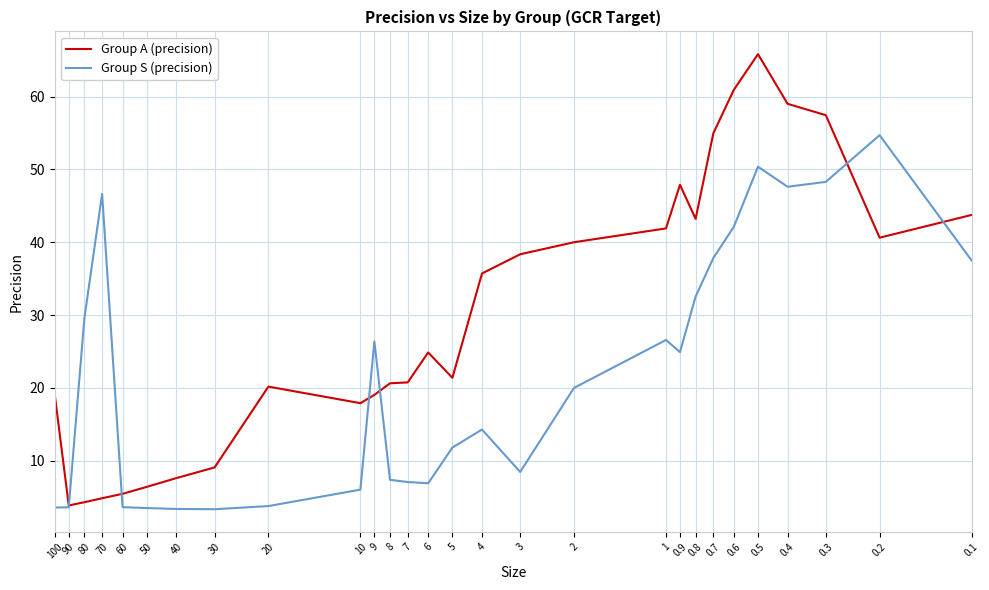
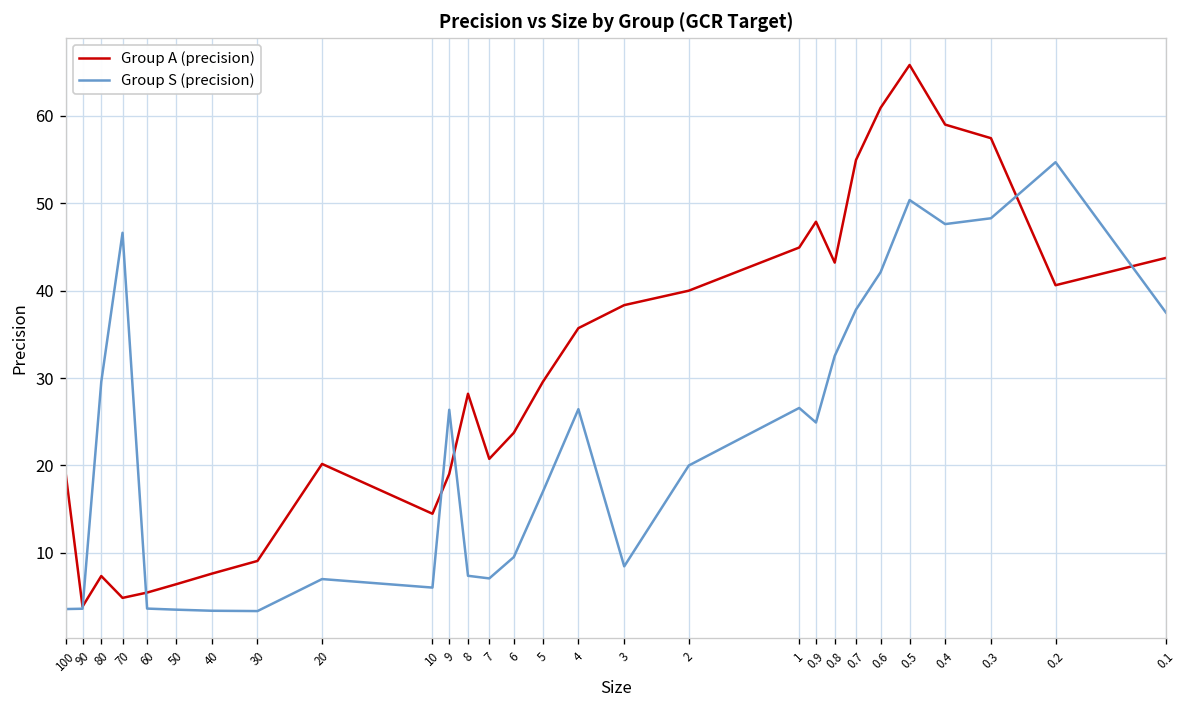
  {
    "Group A (precision)": {
      "100": 19,
-     "80": 4,
+     "80": 7,
      "70": 5,
      "60": 5,
      "50": 6,
      "40": 8,
      "30": 9,
      "20": 20,
-     "10": 18,
+     "10": 14,
      "9": 19,
-     "8": 21,
+     "8": 28,
      "7": 21,
-     "6": 25,
-     "5": 21,
+     "6": 24,
+     "5": 30,
      "4": 36,
      "3": 38,
      "2": 40,
-     "1": 42,
+     "1": 45,
      "0.9": 48,
      "0.8": 43,
      "0.7": 55,
      "0.6": 61,
      "0.5": 66,
      "0.4": 59,
      "0.3": 57,
      "0.2": 41,
      "0.1": 44
    },
    "Group S (precision)": {
      "100": 4,
      "80": 30,
      "70": 47,
      "60": 4,
      "50": 4,
      "40": 3,
      "30": 3,
-     "20": 4,
+     "20": 7,
      "10": 6,
      "9": 26,
      "8": 7,
      "7": 7,
-     "6": 7,
-     "5": 12,
-     "4": 14,
+     "6": 10,
+     "5": 17,
+     "4": 26,
      "3": 8,
      "2": 20,
      "1": 27,
      "0.9": 25,
      "0.8": 33,
      "0.7": 38,
      "0.6": 42,
      "0.5": 50,
      "0.4": 48,
      "0.3": 48,
      "0.2": 55,
      "0.1": 38
    }
  }
